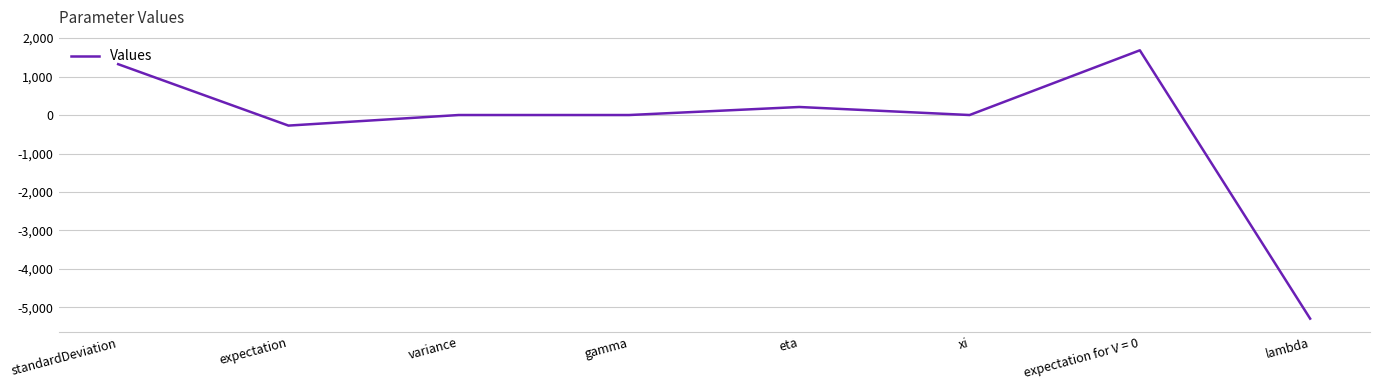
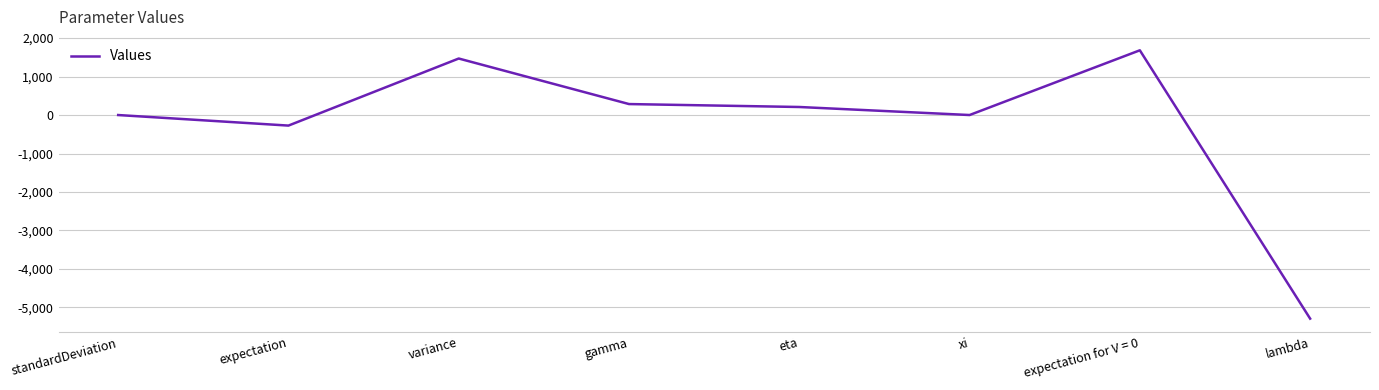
  {
-   "standardDeviation": "1,300",
+   "standardDeviation": "0",
    "expectation": "-300",
-   "variance": "0",
-   "gamma": "0",
+   "variance": "1,500",
+   "gamma": "300",
    "eta": "200",
    "xi": "0",
    "expectation for V = 0": "1,700",
    "lambda": "-5,300"
  }
